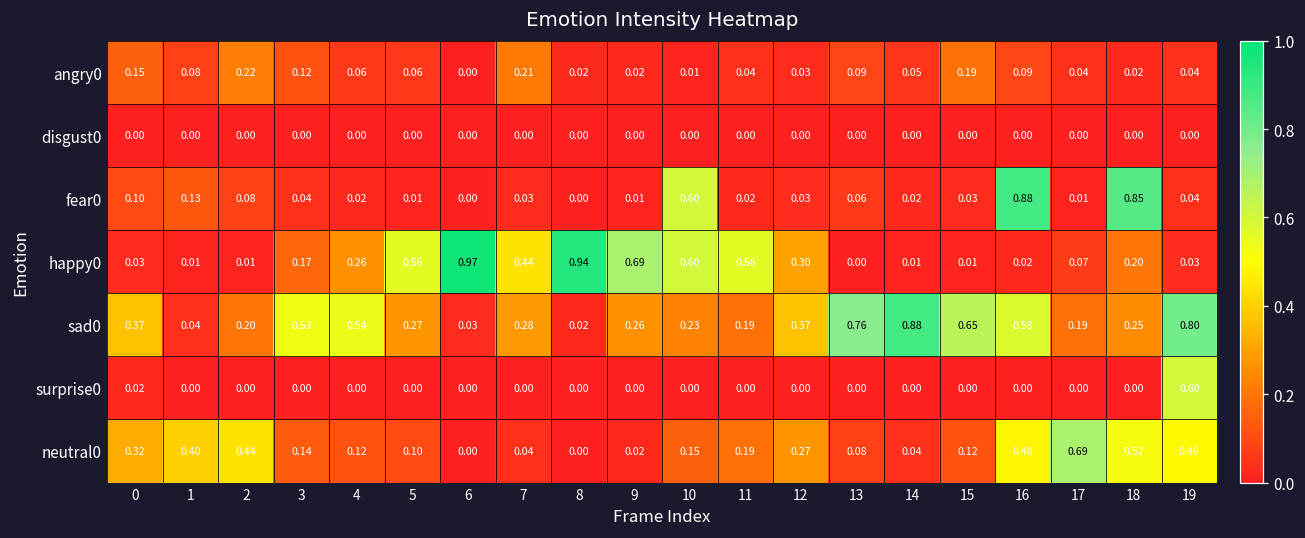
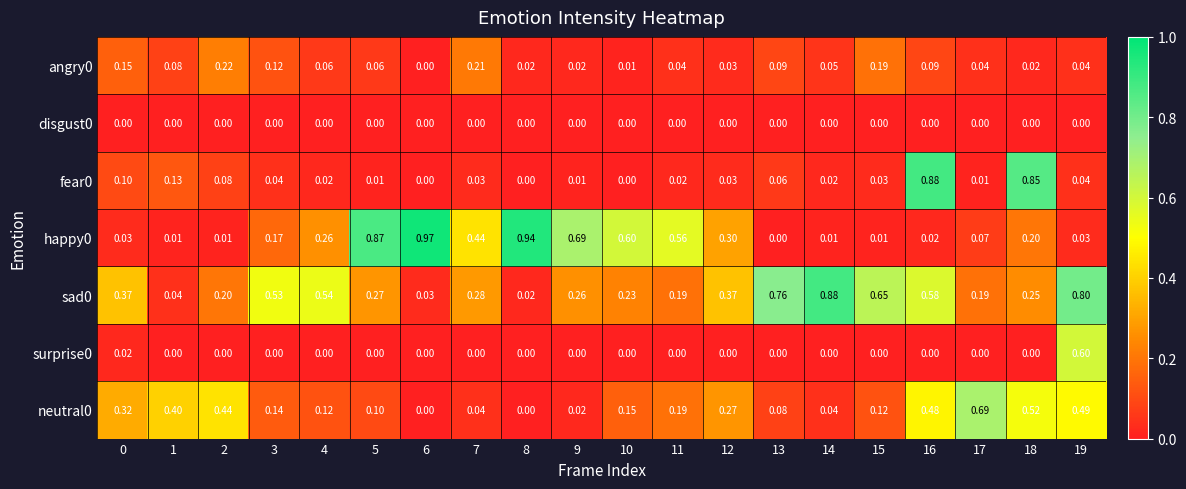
  {
    "angry0": {
      "0": 0.15,
      "1": 0.08,
      "2": 0.22,
      "3": 0.12,
      "4": 0.06,
      "5": 0.06,
      "6": 0.00,
      "7": 0.21,
      "8": 0.02,
      "9": 0.02,
      "10": 0.01,
      "11": 0.04,
      "12": 0.03,
      "13": 0.09,
      "14": 0.05,
      "15": 0.19,
      "16": 0.09,
      "17": 0.04,
      "18": 0.02,
      "19": 0.04
    },
    "disgust0": {
      "0": 0.00,
      "1": 0.00,
      "2": 0.00,
      "3": 0.00,
      "4": 0.00,
      "5": 0.00,
      "6": 0.00,
      "7": 0.00,
      "8": 0.00,
      "9": 0.00,
      "10": 0.00,
      "11": 0.00,
      "12": 0.00,
      "13": 0.00,
      "14": 0.00,
      "15": 0.00,
      "16": 0.00,
      "17": 0.00,
      "18": 0.00,
      "19": 0.00
    },
    "fear0": {
      "0": 0.10,
      "1": 0.13,
      "2": 0.08,
      "3": 0.04,
      "4": 0.02,
      "5": 0.01,
      "6": 0.00,
      "7": 0.03,
      "8": 0.00,
      "9": 0.01,
-     "10": 0.60,
+     "10": 0.00,
      "11": 0.02,
      "12": 0.03,
      "13": 0.06,
      "14": 0.02,
      "15": 0.03,
      "16": 0.88,
      "17": 0.01,
      "18": 0.85,
      "19": 0.04
    },
    "happy0": {
      "0": 0.03,
      "1": 0.01,
      "2": 0.01,
      "3": 0.17,
      "4": 0.26,
-     "5": 0.56,
+     "5": 0.87,
      "6": 0.97,
      "7": 0.44,
      "8": 0.94,
      "9": 0.69,
      "10": 0.60,
      "11": 0.56,
      "12": 0.30,
      "13": 0.00,
      "14": 0.01,
      "15": 0.01,
      "16": 0.02,
      "17": 0.07,
      "18": 0.20,
      "19": 0.03
    },
    "sad0": {
      "0": 0.37,
      "1": 0.04,
      "2": 0.20,
      "3": 0.53,
      "4": 0.54,
      "5": 0.27,
      "6": 0.03,
      "7": 0.28,
      "8": 0.02,
      "9": 0.26,
      "10": 0.23,
      "11": 0.19,
      "12": 0.37,
      "13": 0.76,
      "14": 0.88,
      "15": 0.65,
      "16": 0.58,
      "17": 0.19,
      "18": 0.25,
      "19": 0.80
    },
    "surprise0": {
      "0": 0.02,
      "1": 0.00,
      "2": 0.00,
      "3": 0.00,
      "4": 0.00,
      "5": 0.00,
      "6": 0.00,
      "7": 0.00,
      "8": 0.00,
      "9": 0.00,
      "10": 0.00,
      "11": 0.00,
      "12": 0.00,
      "13": 0.00,
      "14": 0.00,
      "15": 0.00,
      "16": 0.00,
      "17": 0.00,
      "18": 0.00,
      "19": 0.60
    },
    "neutral0": {
      "0": 0.32,
      "1": 0.40,
      "2": 0.44,
      "3": 0.14,
      "4": 0.12,
      "5": 0.10,
      "6": 0.00,
      "7": 0.04,
      "8": 0.00,
      "9": 0.02,
      "10": 0.15,
      "11": 0.19,
      "12": 0.27,
      "13": 0.08,
      "14": 0.04,
      "15": 0.12,
      "16": 0.48,
      "17": 0.69,
      "18": 0.52,
      "19": 0.49
    }
  }
